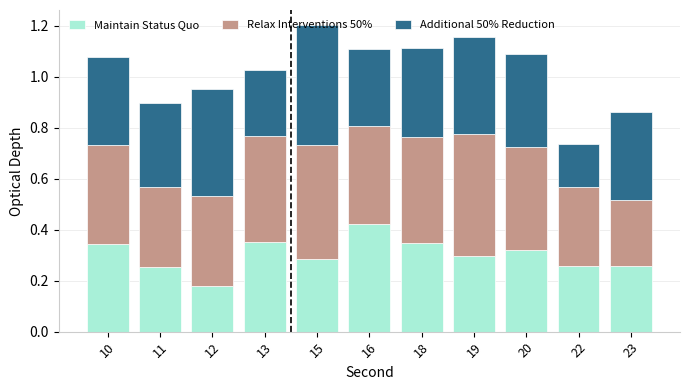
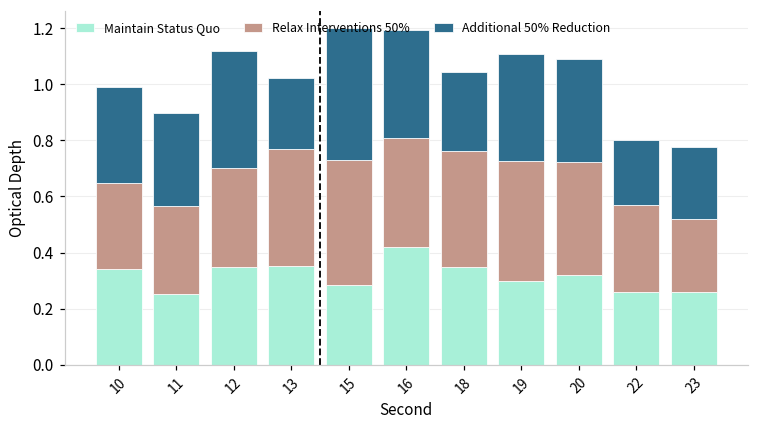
  {
    "Maintain Status Quo": {
      "10": 0.34,
      "11": 0.25,
-     "12": 0.18,
+     "12": 0.35,
      "13": 0.35,
      "15": 0.28,
      "16": 0.42,
      "18": 0.35,
      "19": 0.30,
      "20": 0.32,
      "22": 0.26,
      "23": 0.26
    },
    "Relax Interventions 50%": {
-     "10": 0.39,
+     "10": 0.30,
      "11": 0.31,
      "12": 0.35,
      "13": 0.42,
      "15": 0.45,
      "16": 0.39,
      "18": 0.42,
-     "19": 0.48,
+     "19": 0.43,
      "20": 0.40,
      "22": 0.31,
      "23": 0.26
    },
    "Additional 50% Reduction": {
      "10": 0.34,
      "11": 0.33,
      "12": 0.42,
      "13": 0.26,
      "15": 0.47,
-     "16": 0.30,
-     "18": 0.35,
+     "16": 0.39,
+     "18": 0.28,
      "19": 0.38,
      "20": 0.37,
-     "22": 0.17,
-     "23": 0.34
+     "22": 0.23,
+     "23": 0.26
    }
  }
